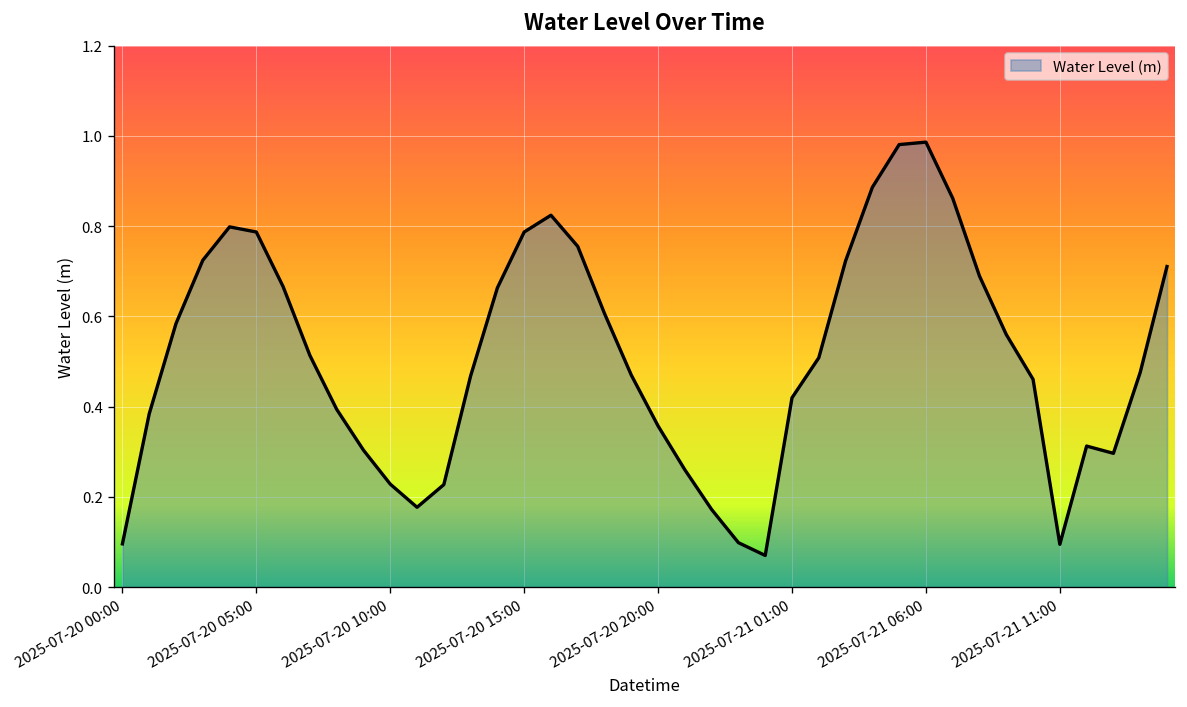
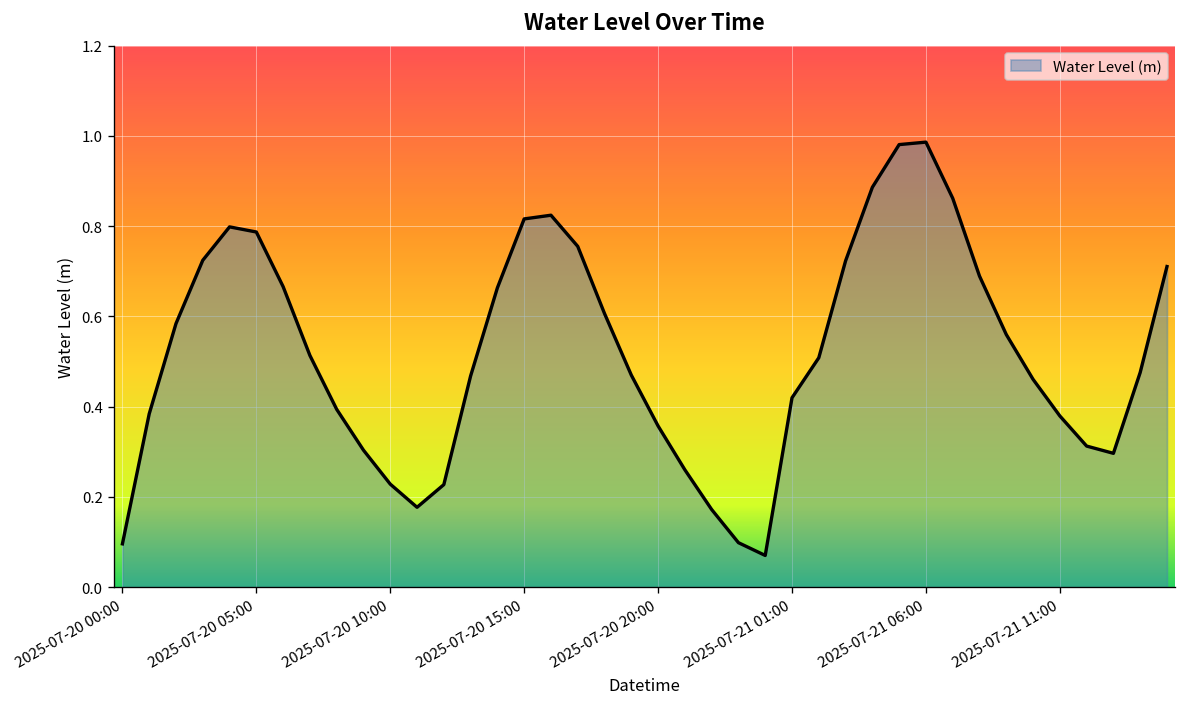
  {
    "2025-07-20 00:00": 0.10,
    "2025-07-20 05:00": 0.79,
    "2025-07-20 10:00": 0.23,
-   "2025-07-20 15:00": 0.79,
+   "2025-07-20 15:00": 0.82,
    "2025-07-20 20:00": 0.36,
    "2025-07-21 01:00": 0.42,
    "2025-07-21 06:00": 0.99,
-   "2025-07-21 11:00": 0.09
+   "2025-07-21 11:00": 0.38
  }
